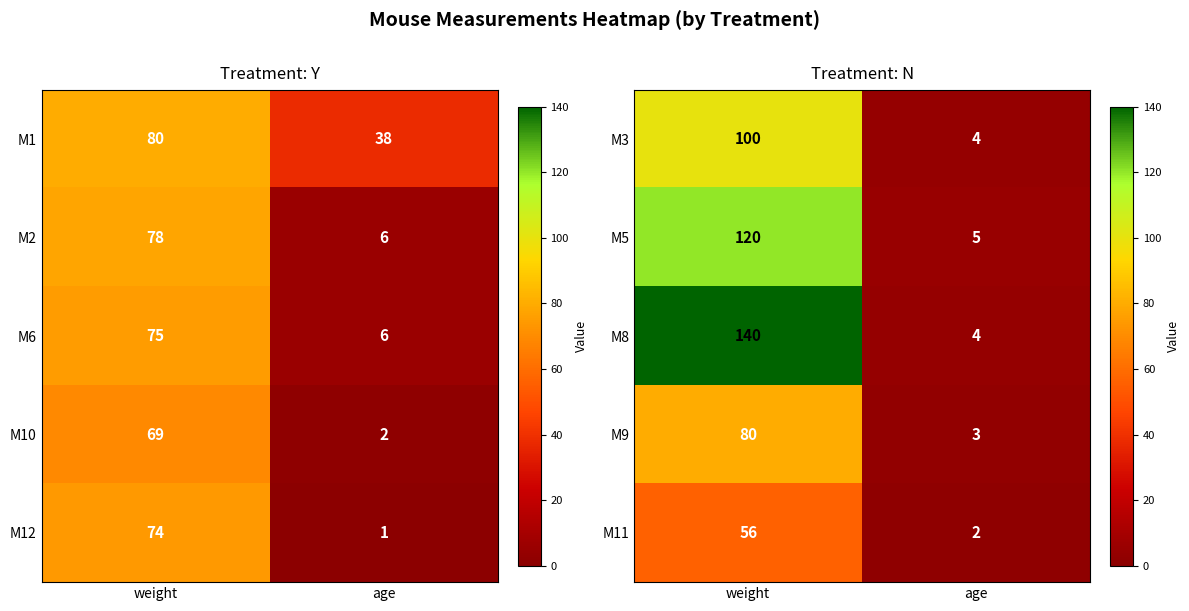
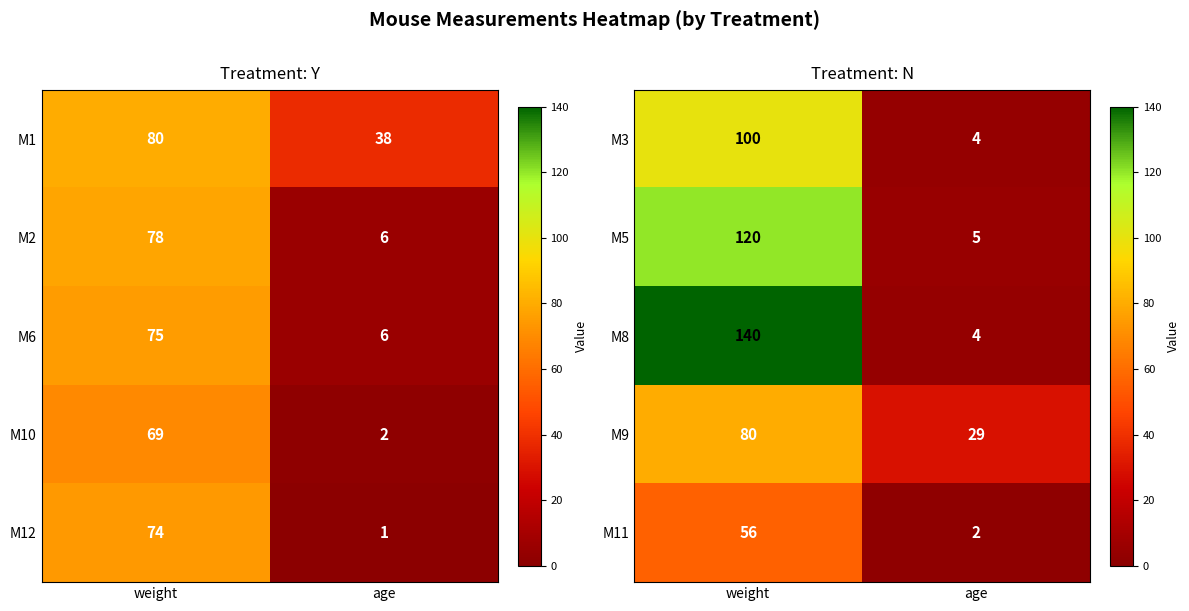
  {
    "Treatment: Y": {
      "M1": {
        "weight": 80,
        "age": 38
      },
      "M2": {
        "weight": 78,
        "age": 6
      },
      "M6": {
        "weight": 75,
        "age": 6
      },
      "M10": {
        "weight": 69,
        "age": 2
      },
      "M12": {
        "weight": 74,
        "age": 1
      }
    },
    "Treatment: N": {
      "M3": {
        "weight": 100,
        "age": 4
      },
      "M5": {
        "weight": 120,
        "age": 5
      },
      "M8": {
        "weight": 140,
        "age": 4
      },
      "M9": {
        "weight": 80,
-       "age": 3
+       "age": 29
      },
      "M11": {
        "weight": 56,
        "age": 2
      }
    }
  }
